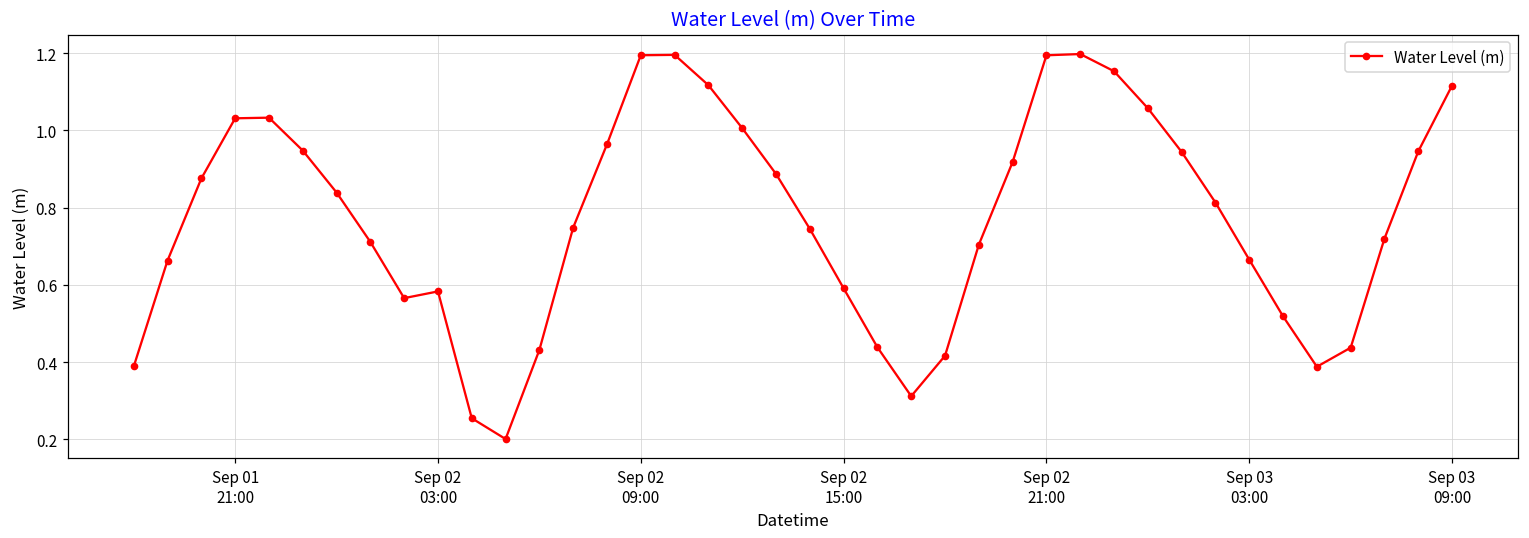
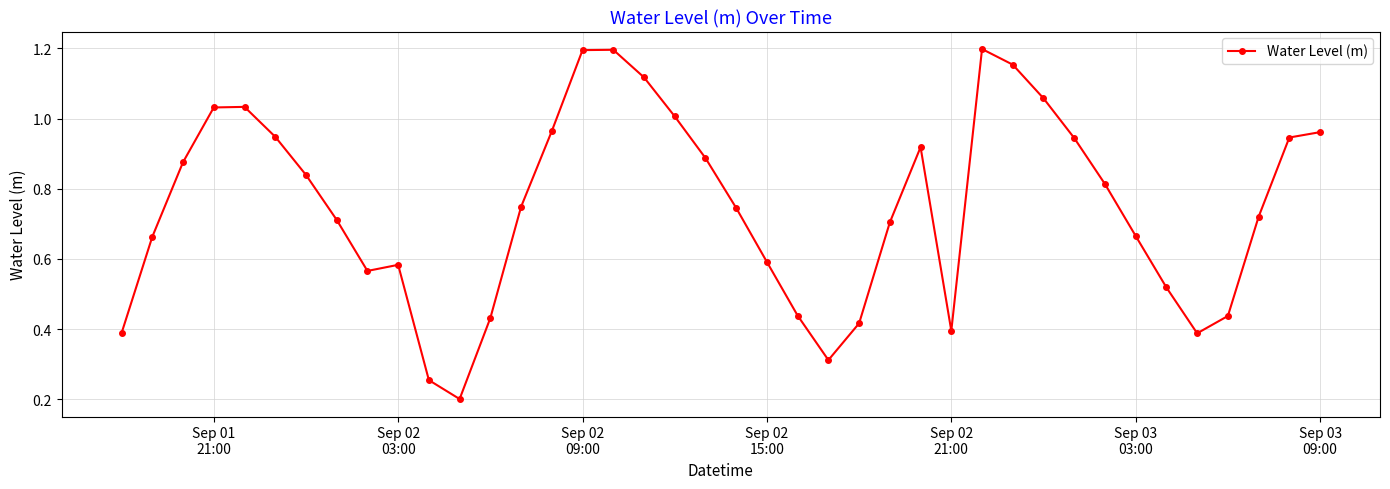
  {
    "Sep 01 21:00": 1.03,
    "Sep 02 03:00": 0.58,
    "Sep 02 09:00": 1.19,
    "Sep 02 15:00": 0.59,
-   "Sep 02 21:00": 1.19,
+   "Sep 02 21:00": 0.40,
    "Sep 03 03:00": 0.67,
-   "Sep 03 09:00": 1.12
+   "Sep 03 09:00": 0.96
  }
